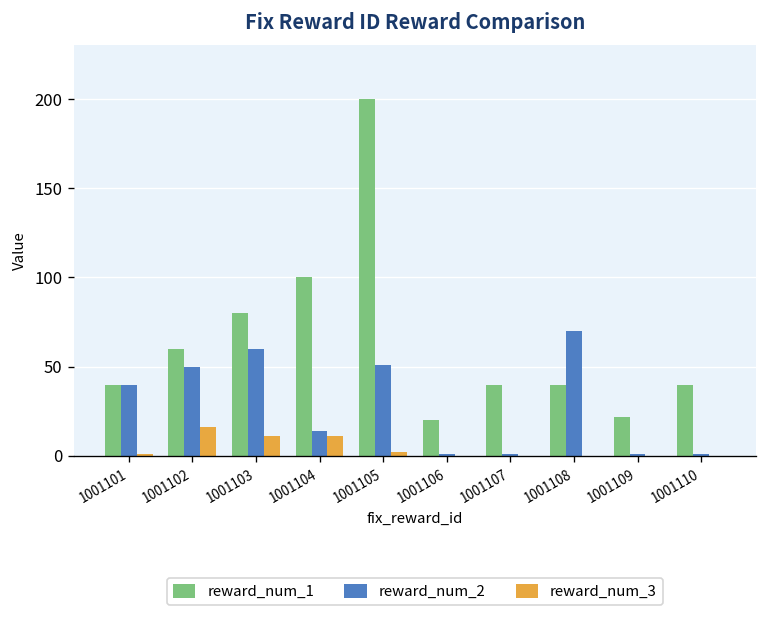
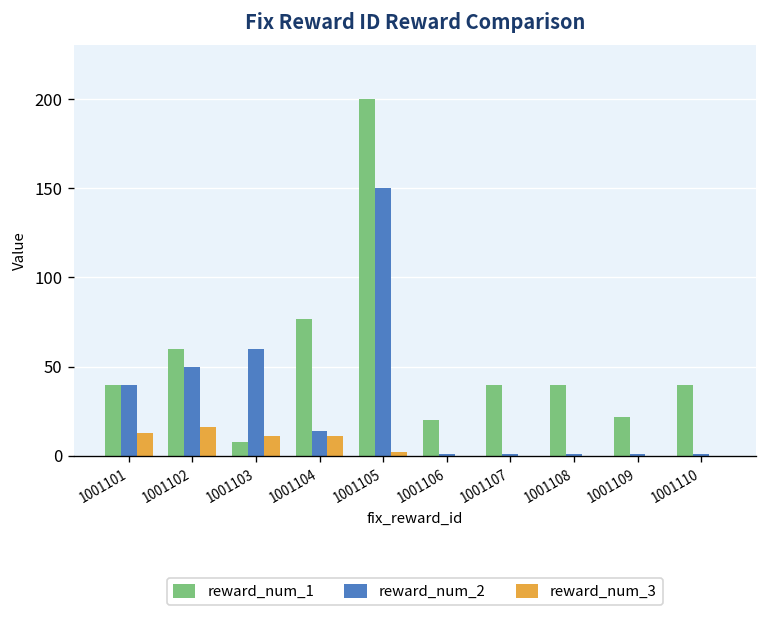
  {
    "reward_num_1": {
      "1001101": 40,
      "1001102": 60,
-     "1001103": 80,
-     "1001104": 100,
+     "1001103": 8,
+     "1001104": 77,
      "1001105": 200,
      "1001106": 20,
      "1001107": 40,
      "1001108": 40,
      "1001109": 22,
      "1001110": 40
    },
    "reward_num_2": {
      "1001101": 40,
      "1001102": 50,
      "1001103": 60,
      "1001104": 14,
-     "1001105": 51,
-     "1001108": 70
+     "1001105": 150,
+     "1001108": 1
    },
    "reward_num_3": {
-     "1001101": 1,
+     "1001101": 13,
      "1001102": 16,
      "1001103": 11,
      "1001104": 11,
      "1001105": 2,
      "1001106": 0,
      "1001107": 0,
      "1001108": 0,
      "1001109": 0,
      "1001110": 0
    }
  }
